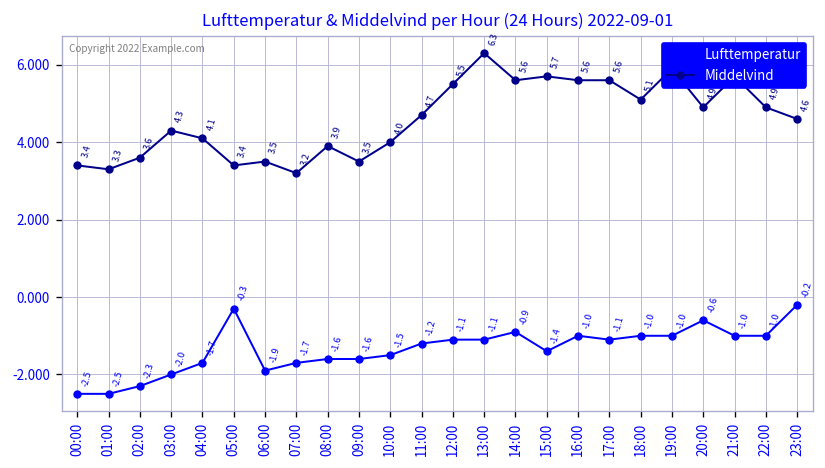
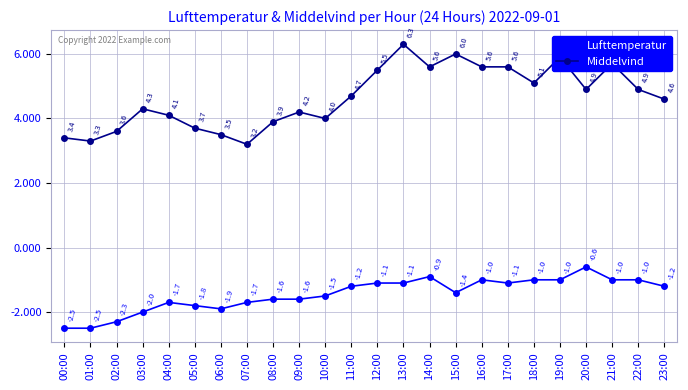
  {
    "Lufttemperatur": {
      "00:00": -2.5,
      "01:00": -2.5,
      "02:00": -2.3,
      "03:00": -2.0,
      "04:00": -1.7,
-     "05:00": -0.3,
+     "05:00": -1.8,
      "06:00": -1.9,
      "07:00": -1.7,
      "08:00": -1.6,
      "09:00": -1.6,
      "10:00": -1.5,
      "11:00": -1.2,
      "12:00": -1.1,
      "13:00": -1.1,
      "14:00": -0.9,
      "15:00": -1.4,
      "16:00": -1.0,
      "17:00": -1.1,
      "18:00": -1.0,
      "19:00": -1.0,
      "20:00": -0.6,
      "21:00": -1.0,
      "22:00": -1.0,
-     "23:00": -0.2
+     "23:00": -1.2
    },
    "Middelvind": {
      "00:00": 3.4,
      "01:00": 3.3,
      "02:00": 3.6,
      "03:00": 4.3,
      "04:00": 4.1,
-     "05:00": 3.4,
+     "05:00": 3.7,
      "06:00": 3.5,
      "07:00": 3.2,
      "08:00": 3.9,
-     "09:00": 3.5,
+     "09:00": 4.2,
      "10:00": 4.0,
      "11:00": 4.7,
      "12:00": 5.5,
      "13:00": 6.3,
      "14:00": 5.6,
-     "15:00": 5.7,
+     "15:00": 6.0,
      "16:00": 5.6,
      "17:00": 5.6,
      "18:00": 5.1,
      "20:00": 4.9,
      "22:00": 4.9,
      "23:00": 4.6
    }
  }
